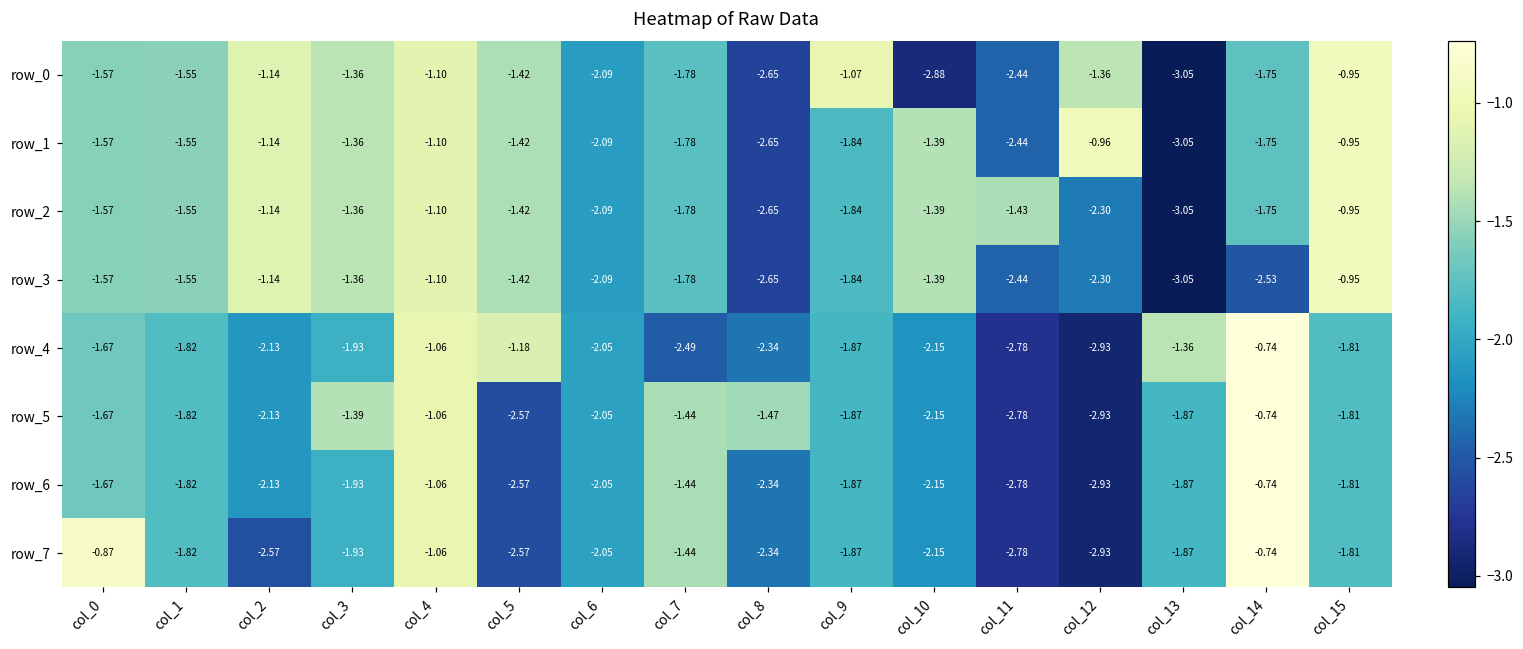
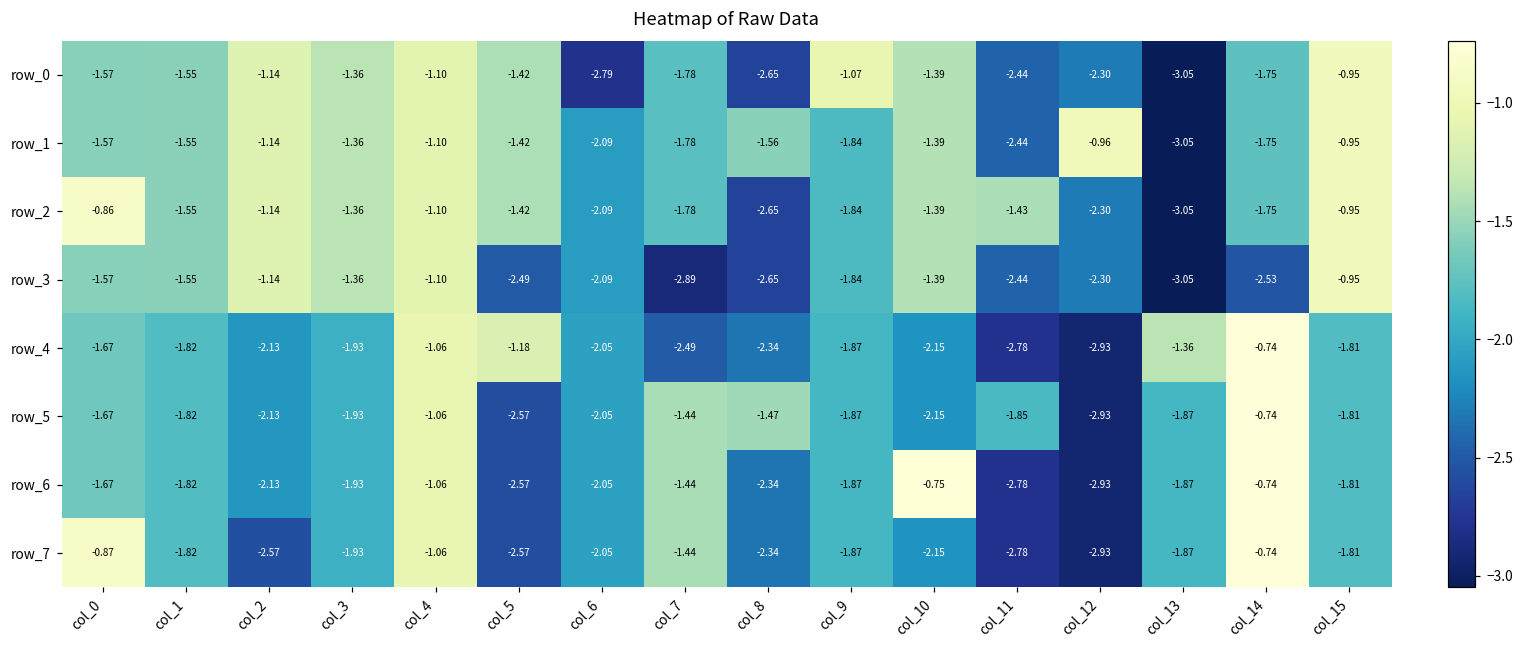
  {
    "row_0": {
      "col_0": -1.57,
      "col_1": -1.55,
      "col_2": -1.14,
      "col_3": -1.36,
      "col_4": -1.10,
      "col_5": -1.42,
-     "col_6": -2.09,
+     "col_6": -2.79,
      "col_7": -1.78,
      "col_8": -2.65,
      "col_9": -1.07,
-     "col_10": -2.88,
+     "col_10": -1.39,
      "col_11": -2.44,
-     "col_12": -1.36,
+     "col_12": -2.30,
      "col_13": -3.05,
      "col_14": -1.75,
      "col_15": -0.95
    },
    "row_1": {
      "col_0": -1.57,
      "col_1": -1.55,
      "col_2": -1.14,
      "col_3": -1.36,
      "col_4": -1.10,
      "col_5": -1.42,
      "col_6": -2.09,
      "col_7": -1.78,
-     "col_8": -2.65,
+     "col_8": -1.56,
      "col_9": -1.84,
      "col_10": -1.39,
      "col_11": -2.44,
      "col_12": -0.96,
      "col_13": -3.05,
      "col_14": -1.75,
      "col_15": -0.95
    },
    "row_2": {
-     "col_0": -1.57,
+     "col_0": -0.86,
      "col_1": -1.55,
      "col_2": -1.14,
      "col_3": -1.36,
      "col_4": -1.10,
      "col_5": -1.42,
      "col_6": -2.09,
      "col_7": -1.78,
      "col_8": -2.65,
      "col_9": -1.84,
      "col_10": -1.39,
      "col_11": -1.43,
      "col_12": -2.30,
      "col_13": -3.05,
      "col_14": -1.75,
      "col_15": -0.95
    },
    "row_3": {
      "col_0": -1.57,
      "col_1": -1.55,
      "col_2": -1.14,
      "col_3": -1.36,
      "col_4": -1.10,
-     "col_5": -1.42,
+     "col_5": -2.49,
      "col_6": -2.09,
-     "col_7": -1.78,
+     "col_7": -2.89,
      "col_8": -2.65,
      "col_9": -1.84,
      "col_10": -1.39,
      "col_11": -2.44,
      "col_12": -2.30,
      "col_13": -3.05,
      "col_14": -2.53,
      "col_15": -0.95
    },
    "row_4": {
      "col_0": -1.67,
      "col_1": -1.82,
      "col_2": -2.13,
      "col_3": -1.93,
      "col_4": -1.06,
      "col_5": -1.18,
      "col_6": -2.05,
      "col_7": -2.49,
      "col_8": -2.34,
      "col_9": -1.87,
      "col_10": -2.15,
      "col_11": -2.78,
      "col_12": -2.93,
      "col_13": -1.36,
      "col_14": -0.74,
      "col_15": -1.81
    },
    "row_5": {
      "col_0": -1.67,
      "col_1": -1.82,
      "col_2": -2.13,
-     "col_3": -1.39,
+     "col_3": -1.93,
      "col_4": -1.06,
      "col_5": -2.57,
      "col_6": -2.05,
      "col_7": -1.44,
      "col_8": -1.47,
      "col_9": -1.87,
      "col_10": -2.15,
-     "col_11": -2.78,
+     "col_11": -1.85,
      "col_12": -2.93,
      "col_13": -1.87,
      "col_14": -0.74,
      "col_15": -1.81
    },
    "row_6": {
      "col_0": -1.67,
      "col_1": -1.82,
      "col_2": -2.13,
      "col_3": -1.93,
      "col_4": -1.06,
      "col_5": -2.57,
      "col_6": -2.05,
      "col_7": -1.44,
      "col_8": -2.34,
      "col_9": -1.87,
-     "col_10": -2.15,
+     "col_10": -0.75,
      "col_11": -2.78,
      "col_12": -2.93,
      "col_13": -1.87,
      "col_14": -0.74,
      "col_15": -1.81
    },
    "row_7": {
      "col_0": -0.87,
      "col_1": -1.82,
      "col_2": -2.57,
      "col_3": -1.93,
      "col_4": -1.06,
      "col_5": -2.57,
      "col_6": -2.05,
      "col_7": -1.44,
      "col_8": -2.34,
      "col_9": -1.87,
      "col_10": -2.15,
      "col_11": -2.78,
      "col_12": -2.93,
      "col_13": -1.87,
      "col_14": -0.74,
      "col_15": -1.81
    }
  }
